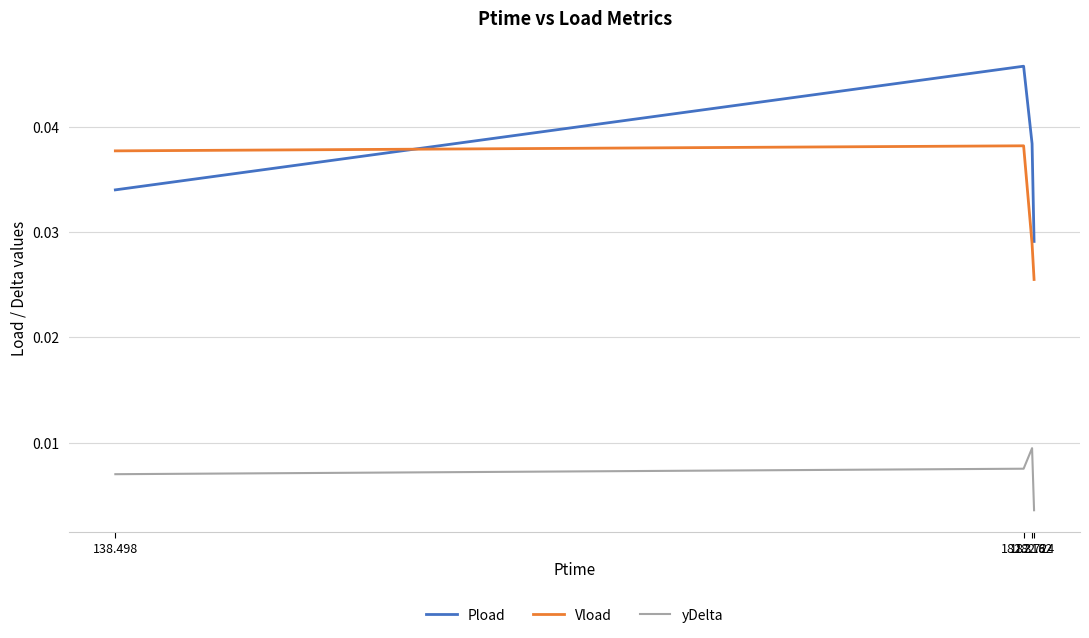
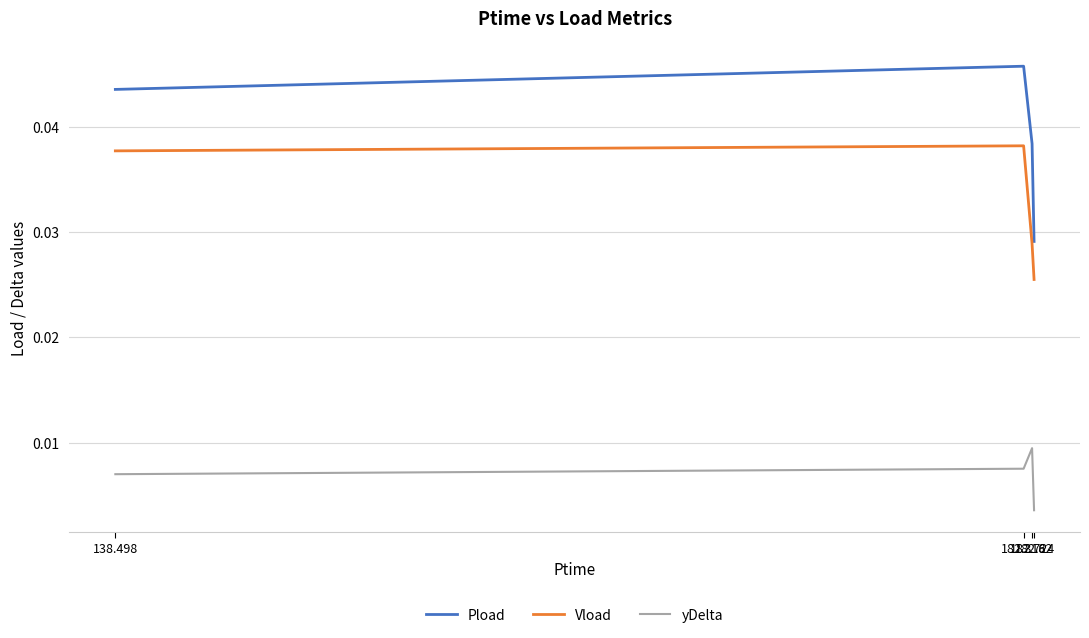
  {
    "Pload": {
-     "138.498": 0.0340
+     "138.498": 0.0435
    },
    "Vload": {
      "138.498": 0.0377
    },
    "yDelta": {
      "138.498": 0.0070
    }
  }
